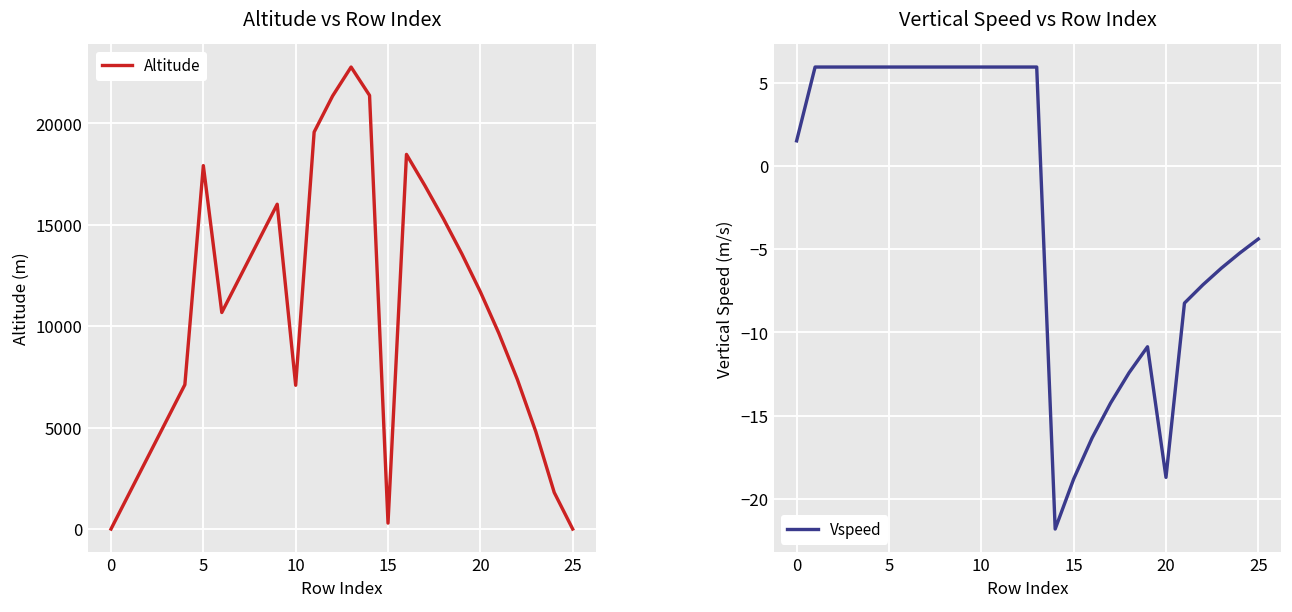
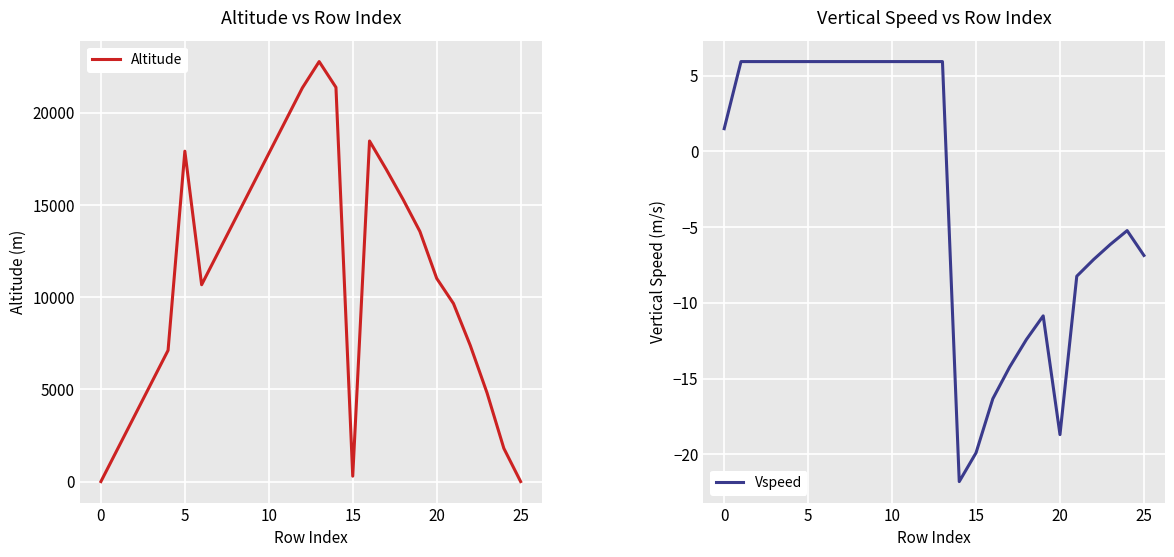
  {
    "Altitude vs Row Index": {
      "0": 0,
      "5": 17900,
-     "10": 7100,
+     "10": 17800,
      "15": 300,
-     "20": 11700,
+     "20": 11000,
      "25": 0
    },
    "Vertical Speed vs Row Index": {
      "0": 1.5,
      "5": 5.9,
      "10": 5.9,
-     "15": -18.8,
+     "15": -19.9,
      "20": -18.7,
-     "25": -4.4
+     "25": -6.9
    }
  }
